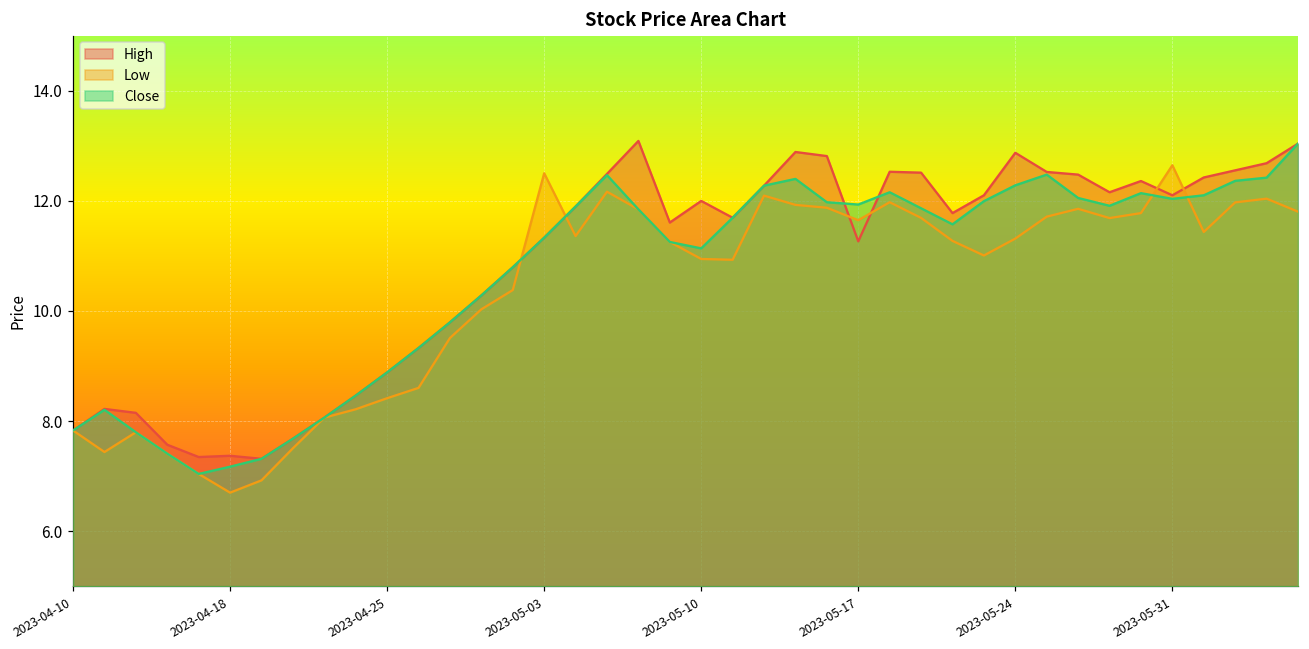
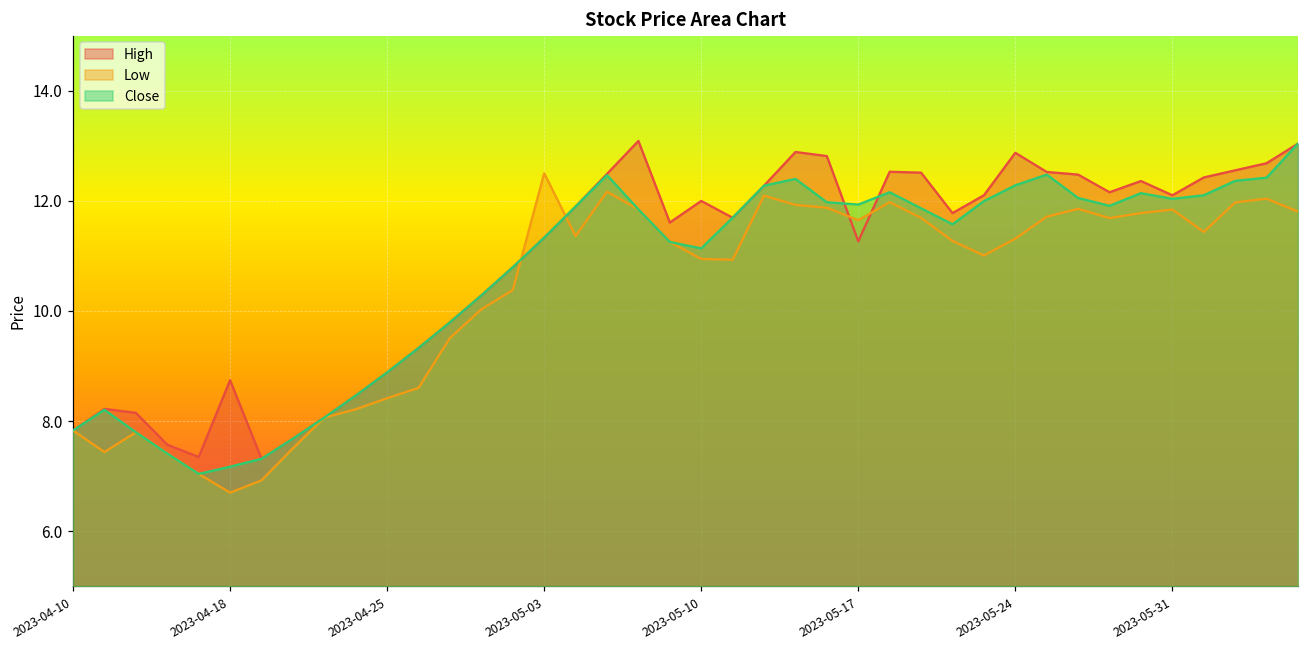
  {
    "High": {
-     "2023-04-18": 7.4,
+     "2023-04-18": 8.7,
      "2023-05-10": 12.0,
      "2023-05-17": 11.3,
      "2023-05-24": 12.9,
      "2023-05-31": 12.1
    },
    "Low": {
      "2023-04-18": 6.7,
      "2023-04-25": 8.4,
      "2023-05-03": 12.5,
      "2023-05-10": 10.9,
      "2023-05-17": 11.6,
      "2023-05-24": 11.3,
-     "2023-05-31": 12.6
+     "2023-05-31": 11.8
    },
    "Close": {
      "2023-04-18": 7.2,
      "2023-05-10": 11.1,
      "2023-05-17": 11.9,
      "2023-05-24": 12.3,
      "2023-05-31": 12.0
    }
  }
